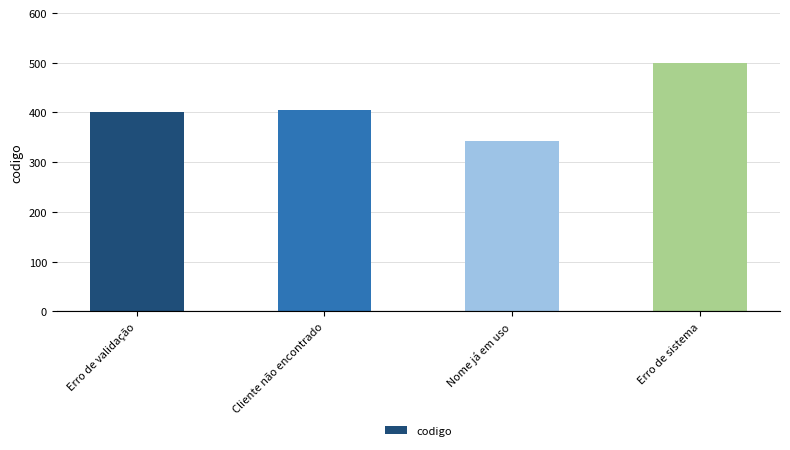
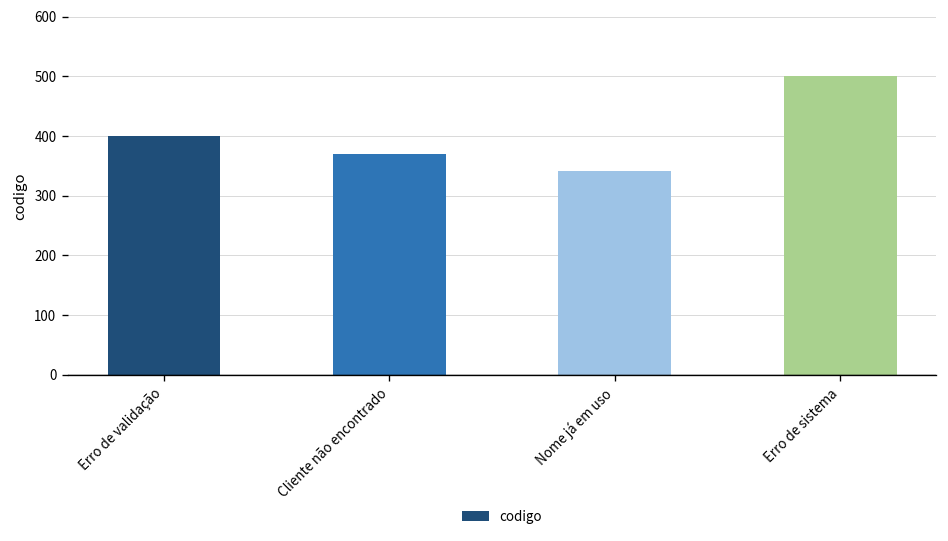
  {
    "Erro de validação": 400,
-   "Cliente não encontrado": 400,
+   "Cliente não encontrado": 370,
    "Nome já em uso": 340,
    "Erro de sistema": 500
  }
